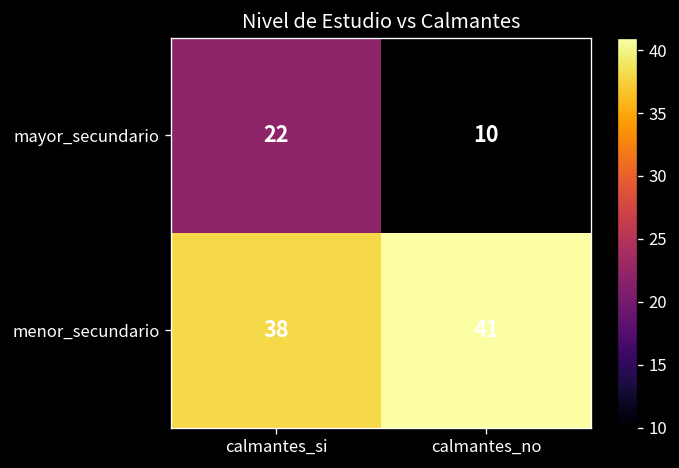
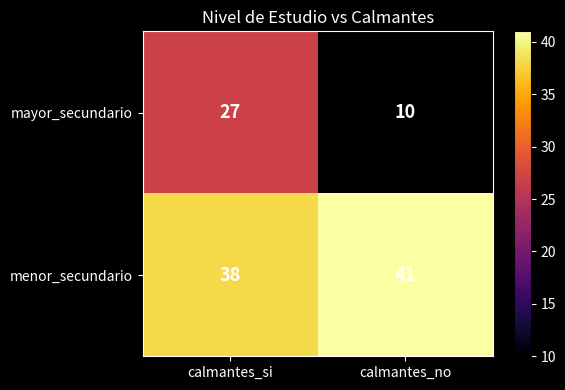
  {
    "mayor_secundario": {
-     "calmantes_si": 22,
+     "calmantes_si": 27,
      "calmantes_no": 10
    },
    "menor_secundario": {
      "calmantes_si": 38,
      "calmantes_no": 41
    }
  }
